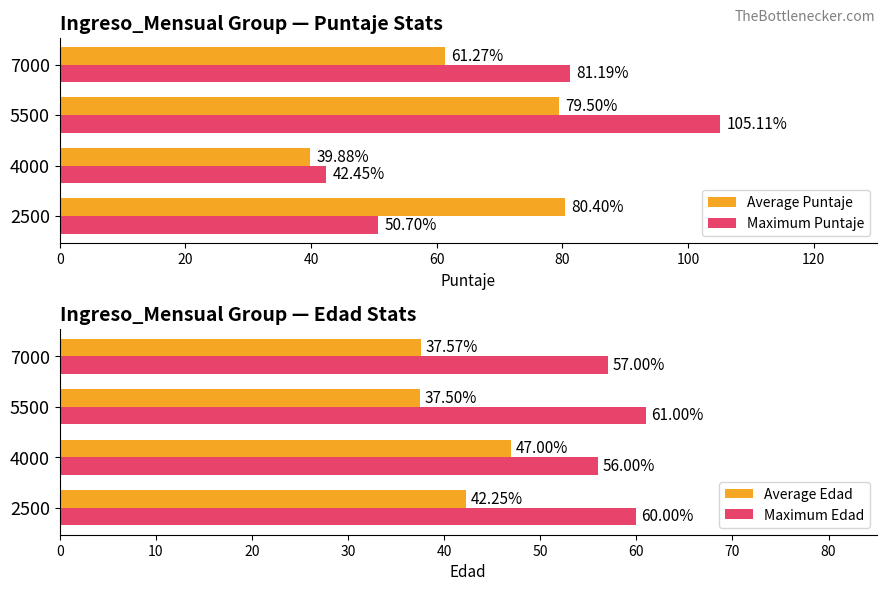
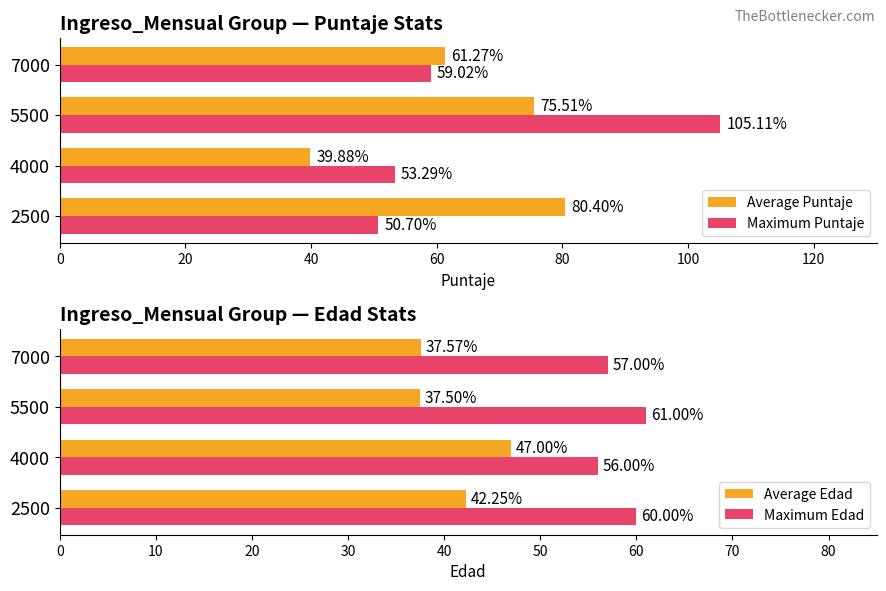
  {
    "Ingreso_Mensual Group — Puntaje Stats": {
      "Average Puntaje": {
        "7000": "61.27%",
-       "5500": "79.50%",
+       "5500": "75.51%",
        "4000": "39.88%",
        "2500": "80.40%"
      },
      "Maximum Puntaje": {
-       "7000": "81.19%",
+       "7000": "59.02%",
        "5500": "105.11%",
-       "4000": "42.45%",
+       "4000": "53.29%",
        "2500": "50.70%"
      }
    },
    "Ingreso_Mensual Group — Edad Stats": {
      "Average Edad": {
        "7000": "37.57%",
        "5500": "37.50%",
        "4000": "47.00%",
        "2500": "42.25%"
      },
      "Maximum Edad": {
        "7000": "57.00%",
        "5500": "61.00%",
        "4000": "56.00%",
        "2500": "60.00%"
      }
    }
  }
